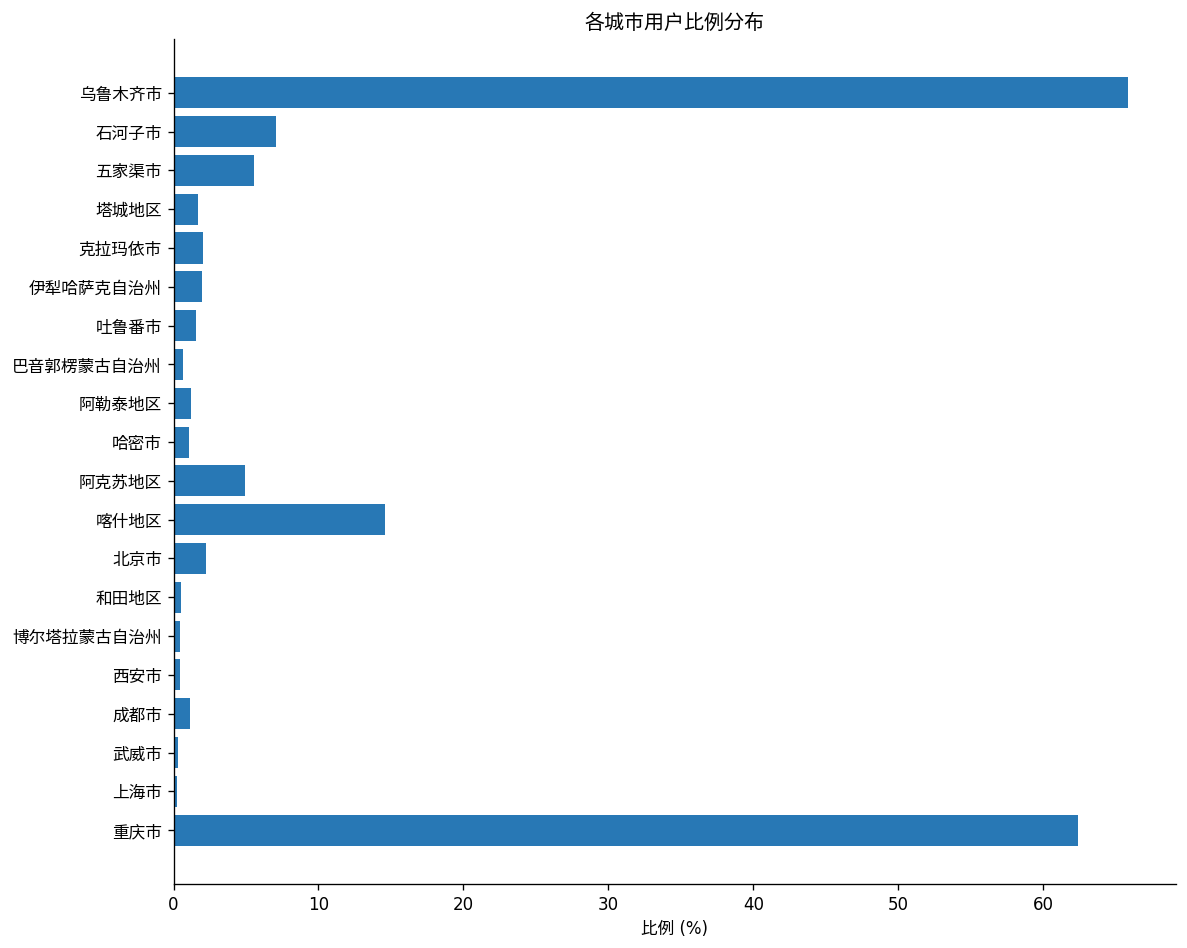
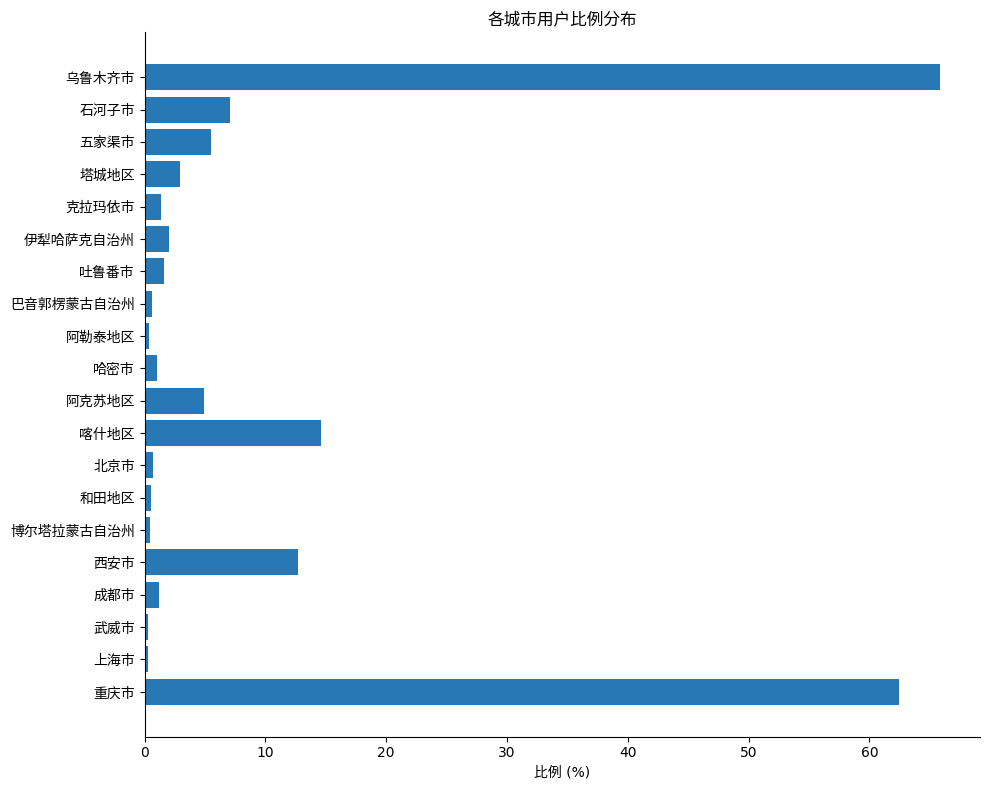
  {
    "乌鲁木齐市": 65.9,
    "石河子市": 7.1,
    "五家渠市": 5.5,
-   "塔城地区": 1.7,
-   "克拉玛依市": 2.0,
+   "塔城地区": 2.9,
+   "克拉玛依市": 1.3,
    "伊犁哈萨克自治州": 2.0,
    "吐鲁番市": 1.6,
    "巴音郭楞蒙古自治州": 0.6,
-   "阿勒泰地区": 1.2,
+   "阿勒泰地区": 0.4,
    "哈密市": 1.0,
    "阿克苏地区": 4.9,
    "喀什地区": 14.6,
-   "北京市": 2.3,
+   "北京市": 0.7,
    "和田地区": 0.5,
    "博尔塔拉蒙古自治州": 0.5,
-   "西安市": 0.4,
+   "西安市": 12.7,
    "成都市": 1.2,
    "武威市": 0.3,
    "上海市": 0.3,
    "重庆市": 62.4
  }
